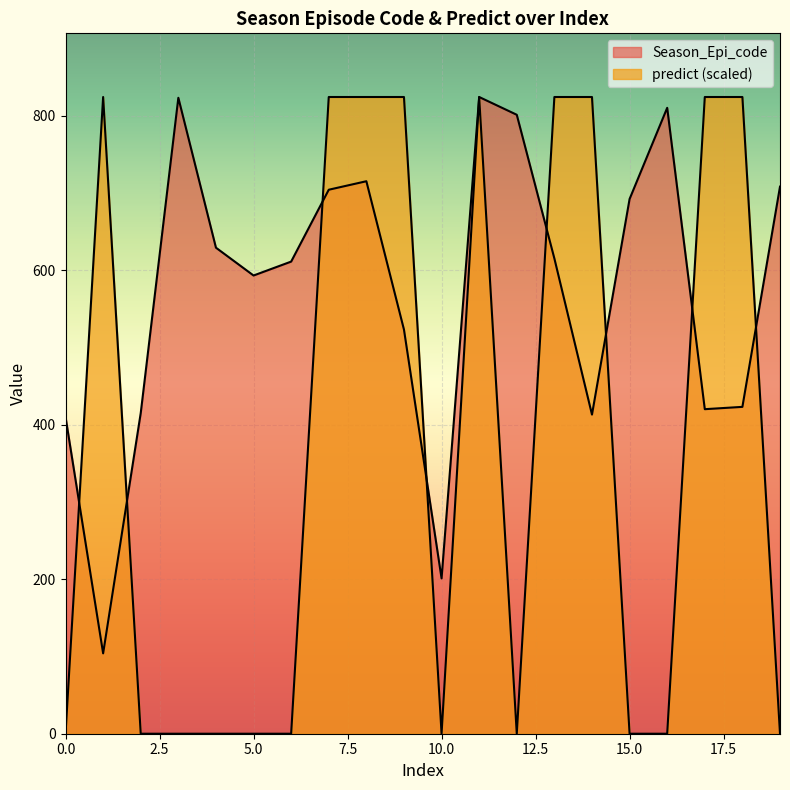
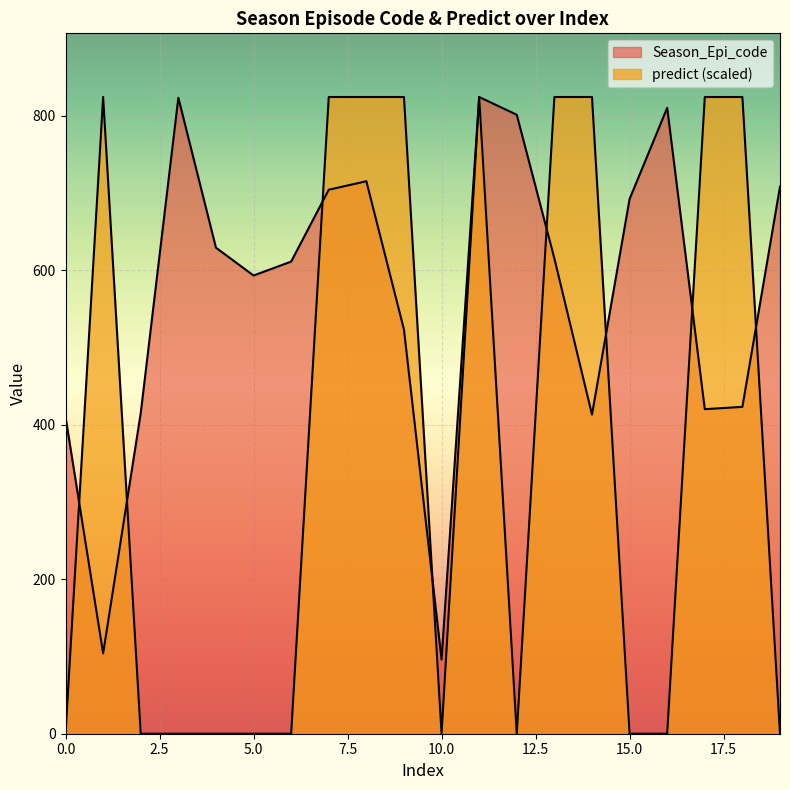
  {
    "Season_Epi_code": {
      "0.0": 410,
      "5.0": 590,
-     "10.0": 200,
+     "10.0": 100,
      "15.0": 690
    },
    "predict (scaled)": {
      "0.0": 0,
      "5.0": 0,
      "10.0": 0,
      "15.0": 0
    }
  }
